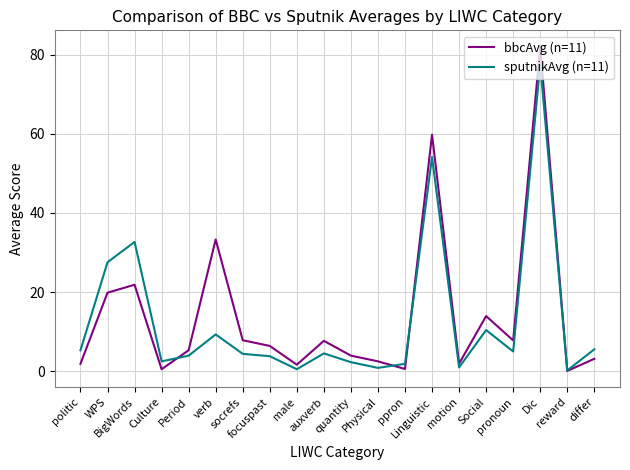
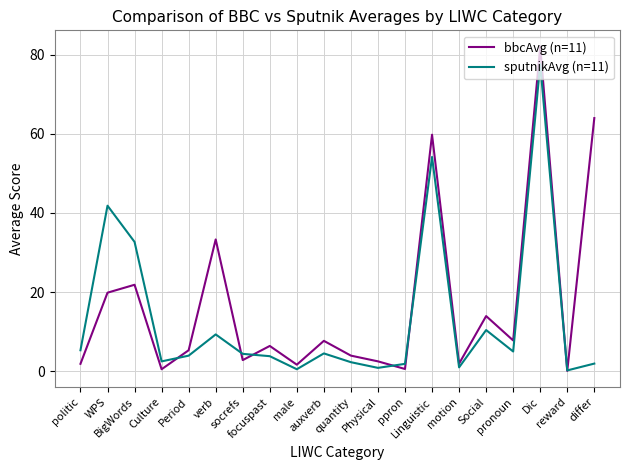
  {
    "bbcAvg (n=11)": {
      "politic": 2,
      "WPS": 20,
      "BigWords": 22,
      "Culture": 0,
      "Period": 5,
      "verb": 33,
-     "socrefs": 8,
+     "socrefs": 3,
      "focuspast": 6,
      "male": 2,
      "auxverb": 8,
      "quantity": 4,
      "Physical": 2,
      "ppron": 1,
      "Linguistic": 60,
      "motion": 2,
      "Social": 14,
      "pronoun": 8,
-     "differ": 3
+     "differ": 64
    },
    "sputnikAvg (n=11)": {
      "politic": 5,
-     "WPS": 28,
+     "WPS": 42,
      "BigWords": 33,
      "Culture": 2,
      "Period": 4,
      "verb": 9,
      "socrefs": 4,
      "focuspast": 4,
      "male": 0,
      "auxverb": 4,
      "quantity": 2,
      "Physical": 1,
      "ppron": 2,
      "Linguistic": 54,
      "motion": 1,
      "Social": 10,
      "pronoun": 5,
-     "differ": 5
+     "differ": 2
    }
  }
